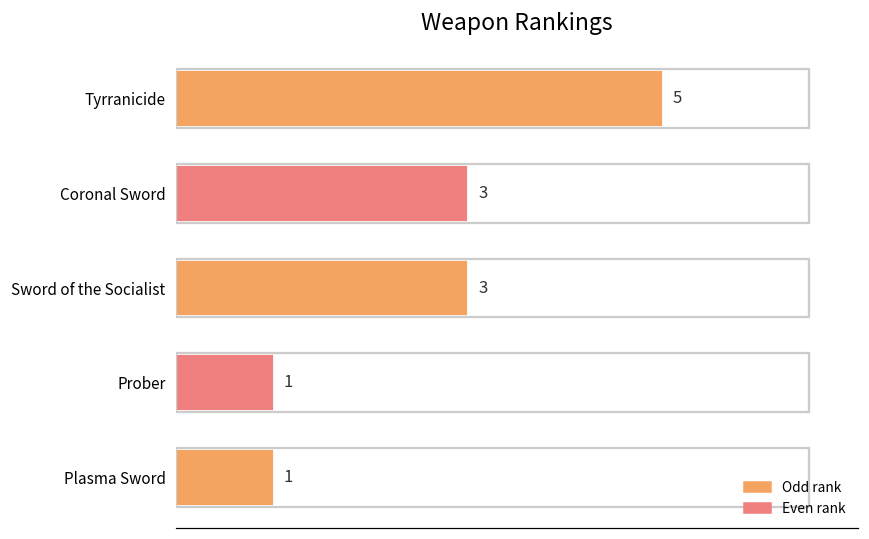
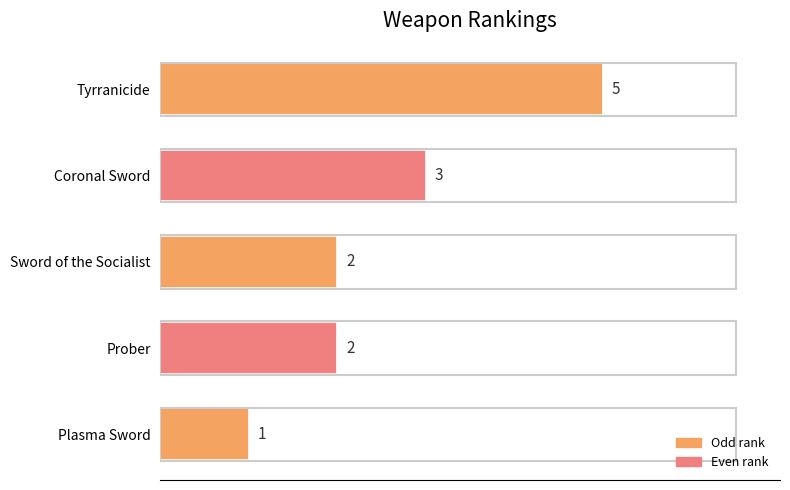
  {
    "Tyrranicide": 5,
    "Coronal Sword": 3,
-   "Sword of the Socialist": 3,
-   "Prober": 1,
+   "Sword of the Socialist": 2,
+   "Prober": 2,
    "Plasma Sword": 1
  }
